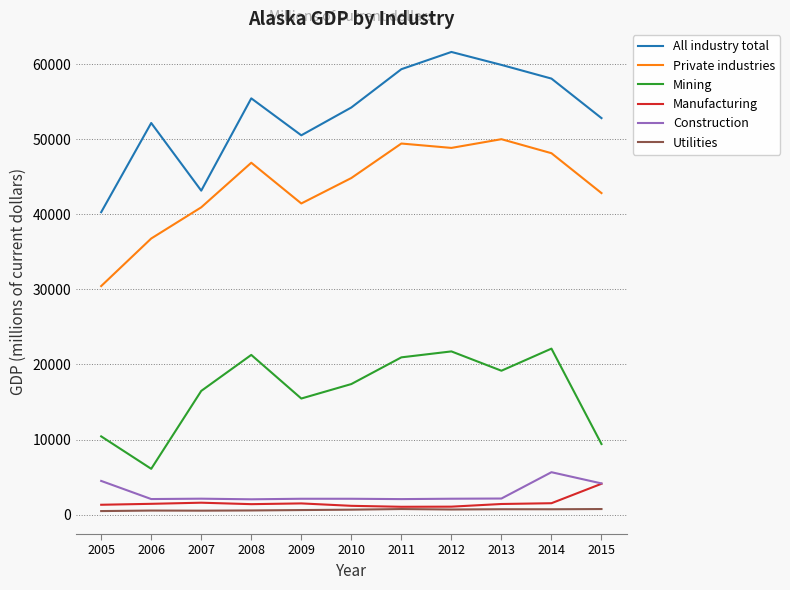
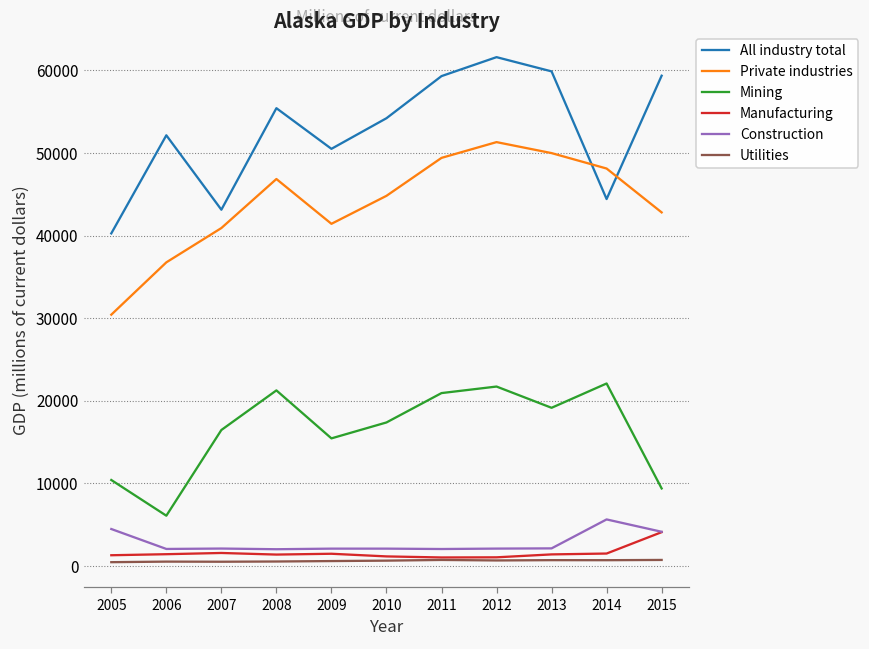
  {
    "All industry total": {
      "2005": 40000,
      "2006": 52000,
      "2007": 43000,
      "2008": 55000,
      "2009": 51000,
      "2010": 54000,
      "2011": 59000,
      "2012": 62000,
      "2013": 60000,
-     "2014": 58000,
-     "2015": 53000
+     "2014": 44000,
+     "2015": 59000
    },
    "Private industries": {
      "2005": 30000,
      "2006": 37000,
      "2007": 41000,
      "2008": 47000,
      "2009": 41000,
      "2010": 45000,
      "2011": 49000,
-     "2012": 49000,
+     "2012": 51000,
      "2013": 50000,
      "2014": 48000,
      "2015": 43000
    },
    "Mining": {
      "2005": 10000,
      "2006": 6000,
      "2007": 16000,
      "2008": 21000,
      "2009": 15000,
      "2010": 17000,
      "2011": 21000,
      "2012": 22000,
      "2013": 19000,
      "2014": 22000,
      "2015": 9000
    },
    "Manufacturing": {
      "2005": 1000,
      "2006": 1000,
      "2007": 2000,
      "2008": 1000,
      "2009": 1000,
      "2010": 1000,
      "2012": 1000,
      "2013": 1000,
      "2014": 2000
    },
    "Construction": {
      "2005": 4000,
      "2006": 2000,
      "2007": 2000,
      "2008": 2000,
      "2009": 2000,
      "2010": 2000,
      "2011": 2000,
      "2012": 2000,
      "2013": 2000,
      "2014": 6000
    },
    "Utilities": {
      "2005": 0,
      "2006": 1000,
      "2007": 1000,
      "2008": 1000,
      "2009": 1000,
      "2010": 1000,
      "2012": 1000,
      "2013": 1000,
      "2014": 1000,
      "2015": 1000
    }
  }
